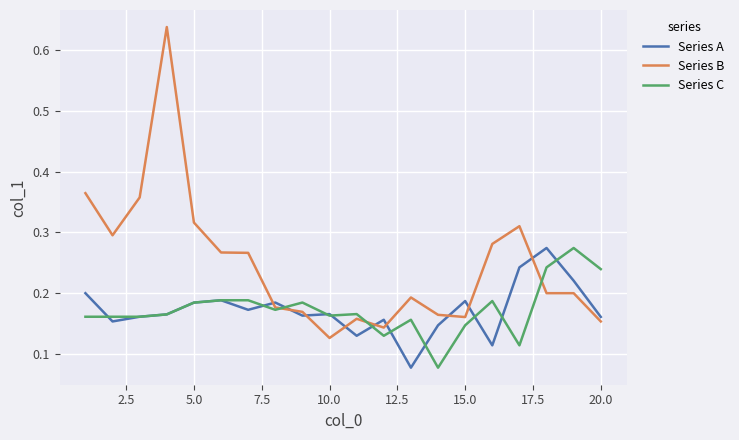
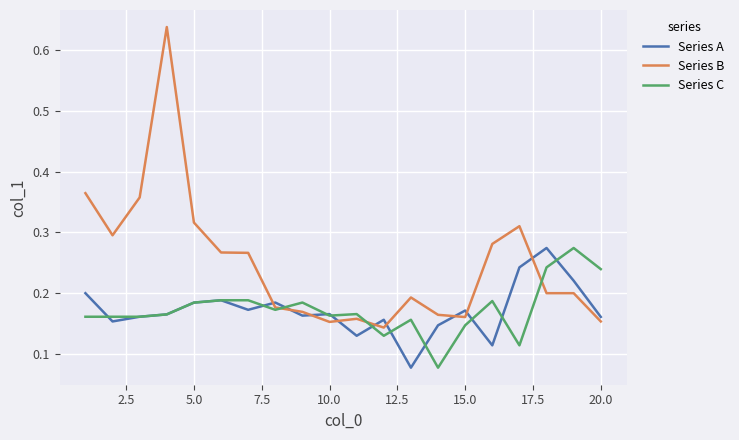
  {
    "Series A": {
-     "15.0": 0.19,
+     "15.0": 0.17,
      "20.0": 0.16
    },
    "Series B": {
      "5.0": 0.32,
-     "10.0": 0.13,
+     "10.0": 0.15,
      "15.0": 0.16,
      "20.0": 0.15
    },
    "Series C": {
      "15.0": 0.15,
      "20.0": 0.24
    }
  }
